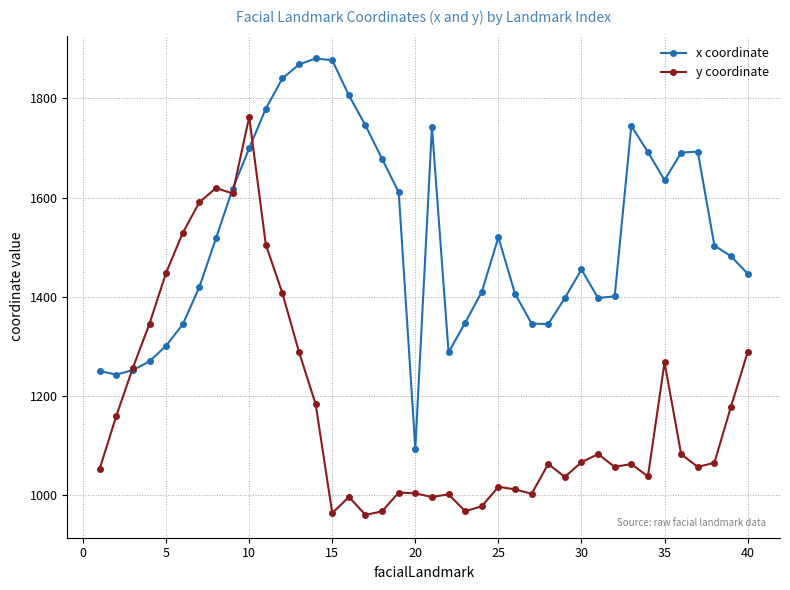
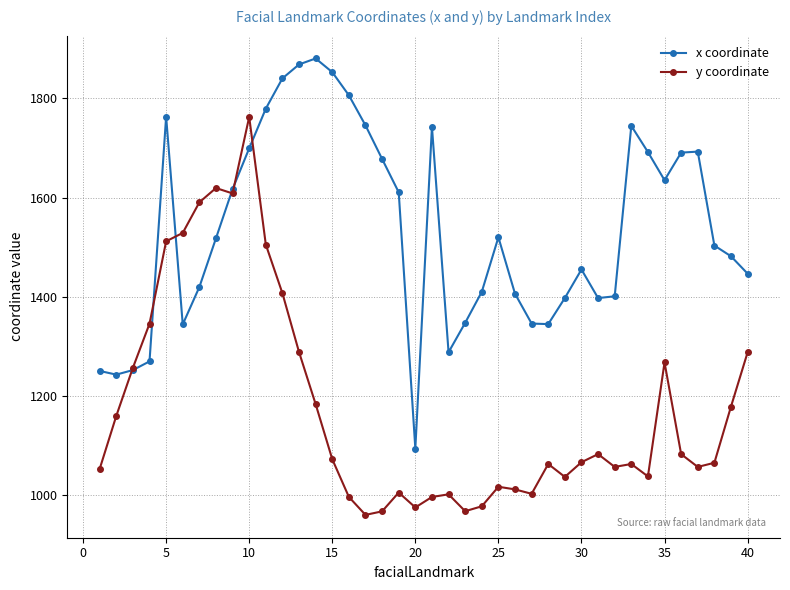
  {
    "x coordinate": {
-     "5": 1300,
+     "5": 1760,
      "10": 1700,
-     "15": 1880,
+     "15": 1850,
      "20": 1090,
      "25": 1520,
      "30": 1460,
      "35": 1640,
      "40": 1450
    },
    "y coordinate": {
-     "5": 1450,
+     "5": 1510,
      "10": 1760,
-     "15": 960,
-     "20": 1000,
+     "15": 1070,
+     "20": 970,
      "25": 1020,
      "30": 1070,
      "35": 1270,
      "40": 1290
    }
  }
